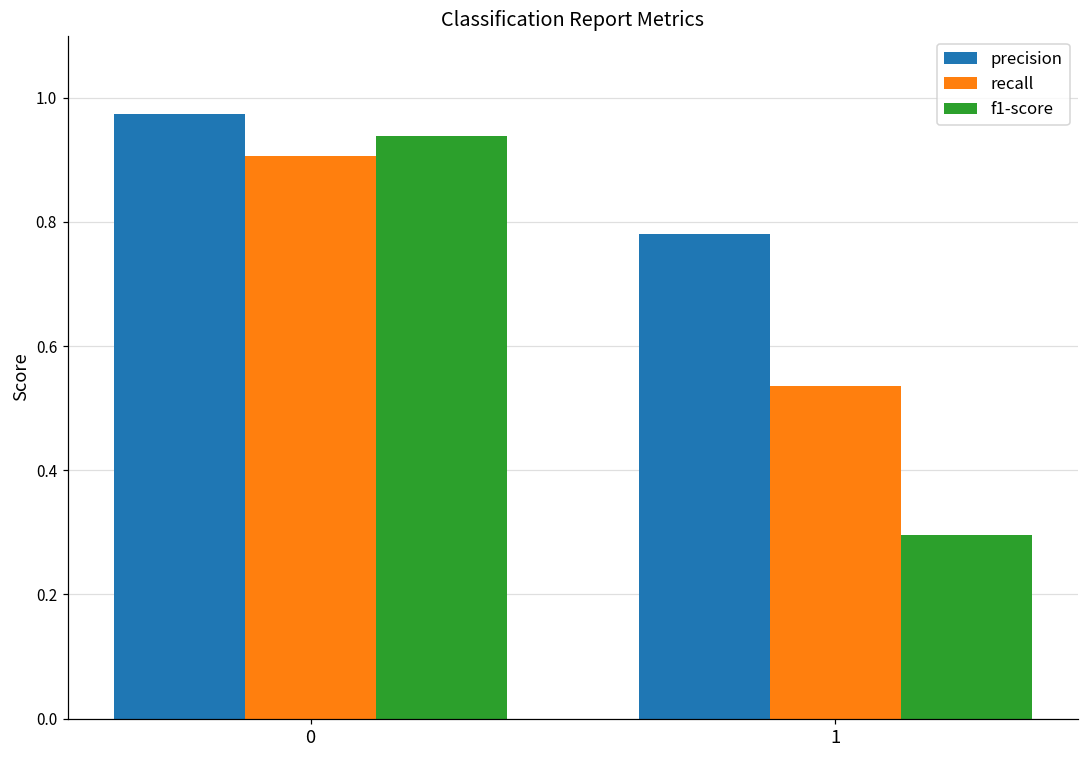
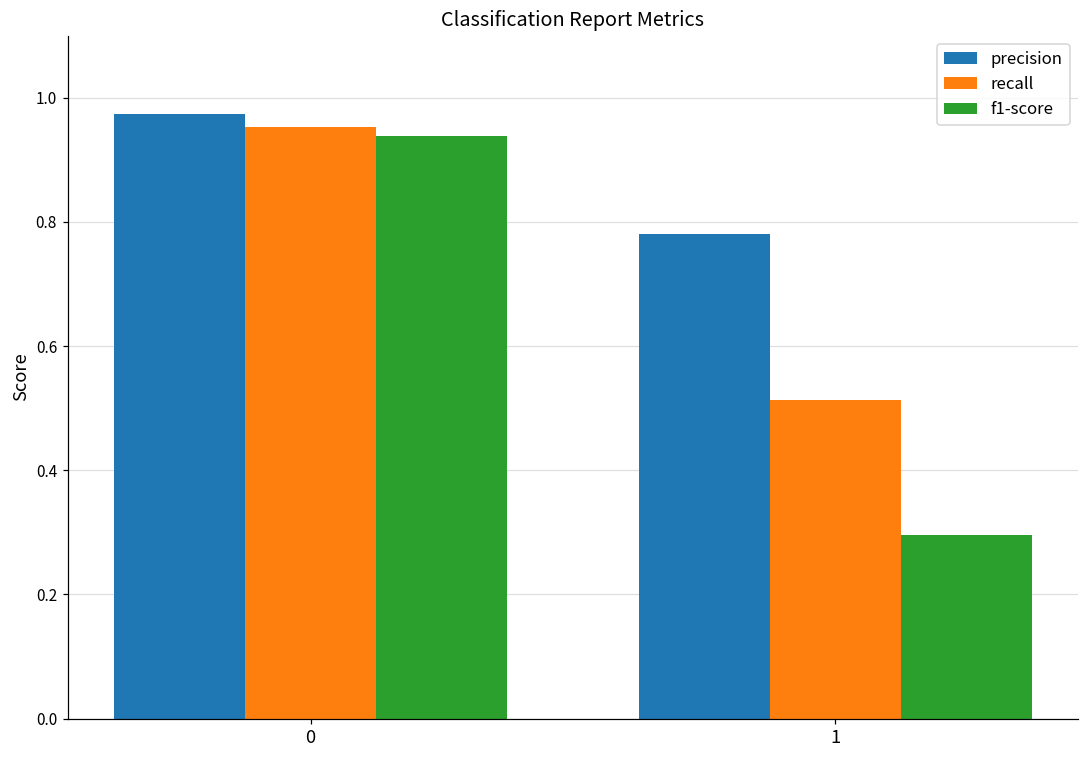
  {
    "precision": {
      "0": 0.97,
      "1": 0.78
    },
    "recall": {
-     "0": 0.91,
-     "1": 0.54
+     "0": 0.95,
+     "1": 0.51
    },
    "f1-score": {
      "0": 0.94,
      "1": 0.30
    }
  }
